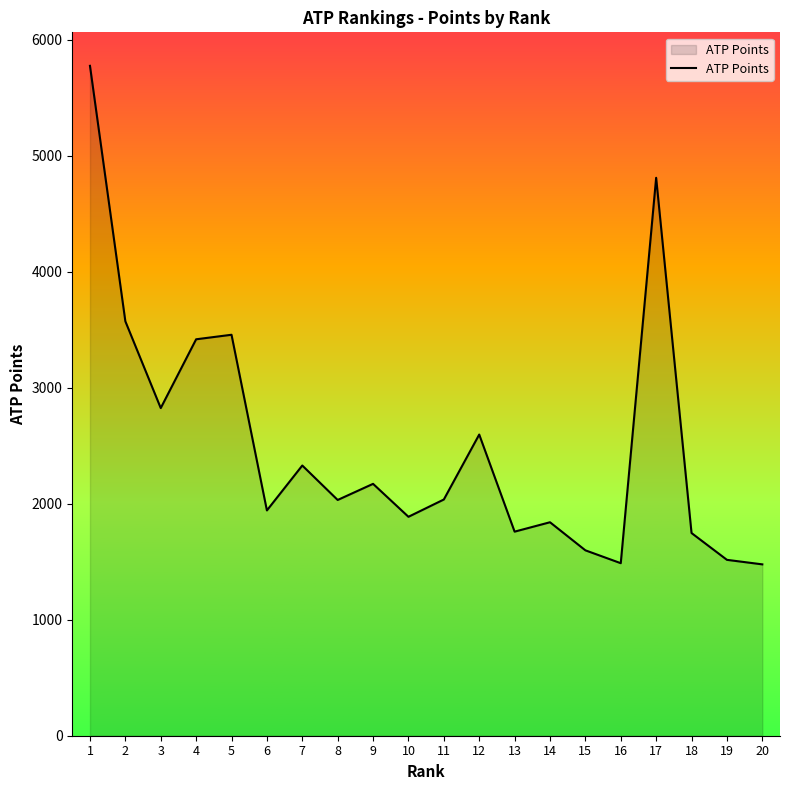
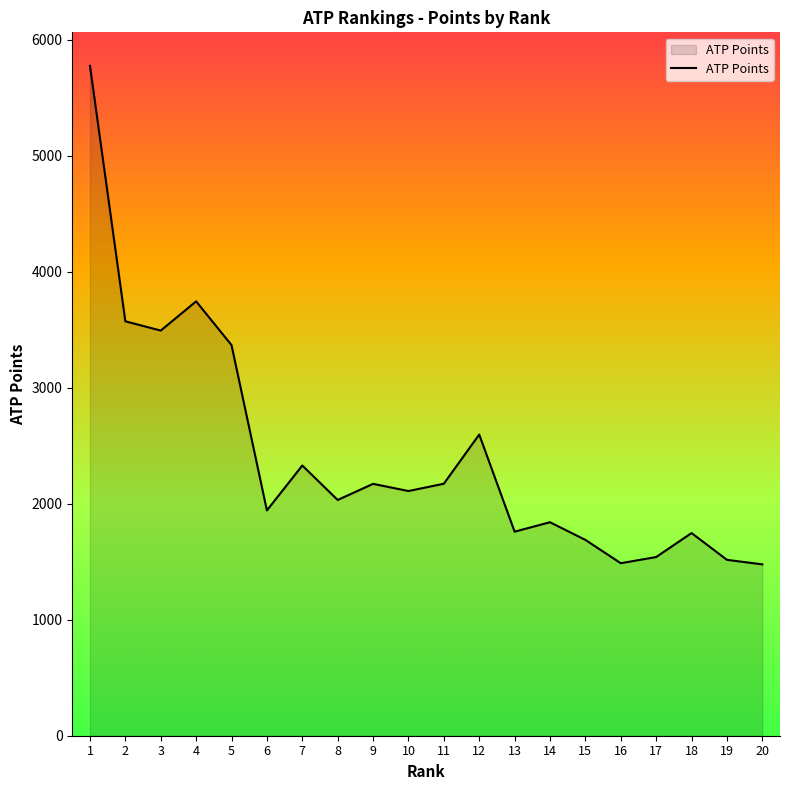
  {
    "1": 5770,
    "2": 3570,
-   "3": 2820,
-   "4": 3420,
-   "5": 3460,
+   "3": 3490,
+   "4": 3740,
+   "5": 3370,
    "6": 1940,
    "7": 2330,
    "8": 2030,
    "9": 2170,
-   "10": 1890,
-   "11": 2040,
+   "10": 2110,
+   "11": 2170,
    "12": 2600,
    "13": 1760,
    "14": 1840,
-   "15": 1600,
+   "15": 1690,
    "16": 1490,
-   "17": 4810,
+   "17": 1540,
    "18": 1750,
    "19": 1520,
    "20": 1480
  }
